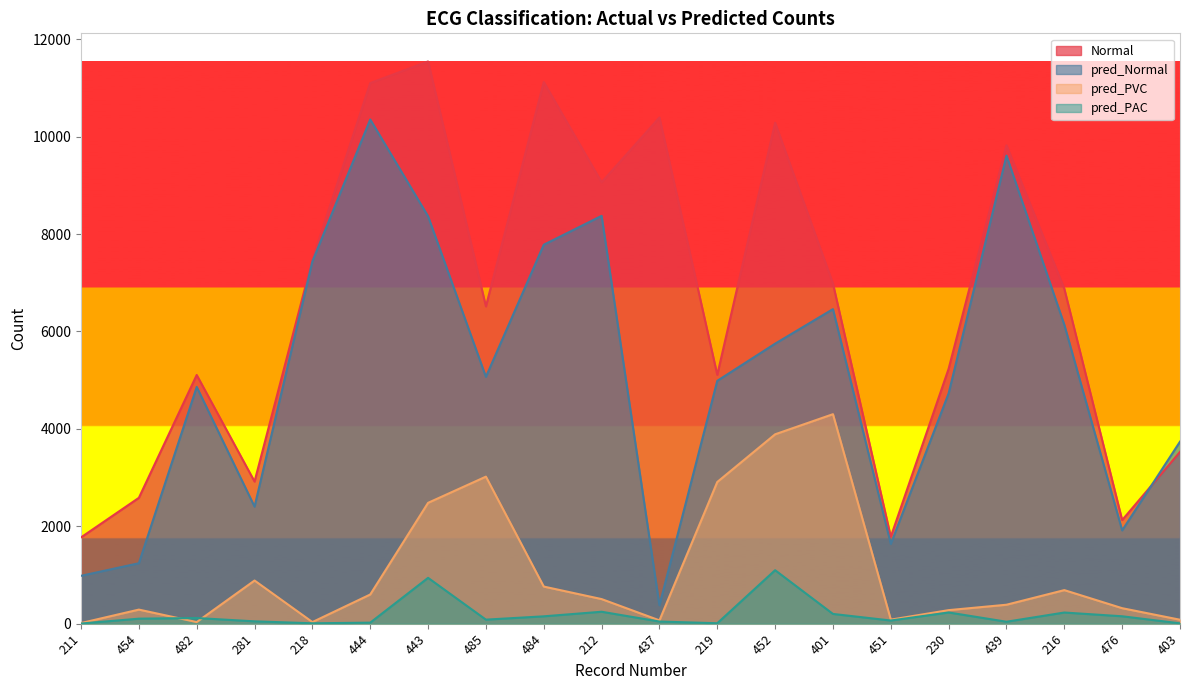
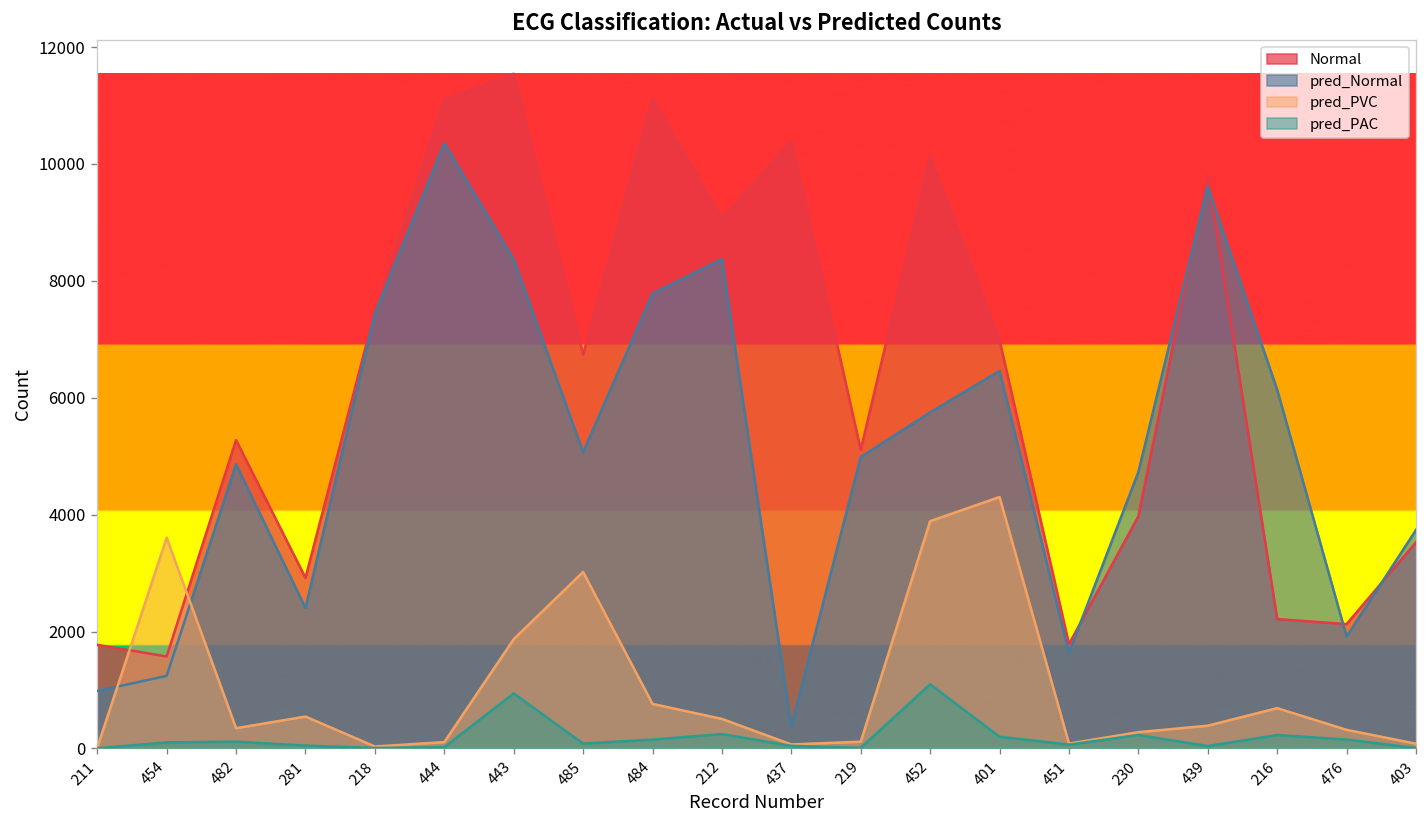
  {
    "Normal": {
      "211": 1800,
-     "454": 2600,
-     "482": 5100,
+     "454": 1600,
+     "482": 5300,
      "281": 2900,
      "444": 11100,
      "443": 11500,
-     "485": 6500,
+     "485": 6700,
      "484": 11100,
      "212": 9100,
      "437": 10400,
      "219": 5100,
-     "452": 10300,
+     "452": 10100,
      "401": 7000,
      "451": 1800,
-     "230": 5200,
+     "230": 4000,
      "439": 9800,
-     "216": 6900,
+     "216": 2200,
      "476": 2100,
      "403": 3500
    },
    "pred_PVC": {
-     "454": 300,
-     "482": 0,
-     "281": 900,
-     "444": 600,
-     "443": 2500,
+     "454": 3600,
+     "482": 300,
+     "281": 500,
+     "444": 100,
+     "443": 1900,
      "485": 3000,
      "484": 800,
      "212": 500,
-     "219": 2900,
+     "219": 100,
      "452": 3900,
      "401": 4300,
      "439": 400,
      "216": 700,
      "476": 300,
      "403": 100
    }
  }
